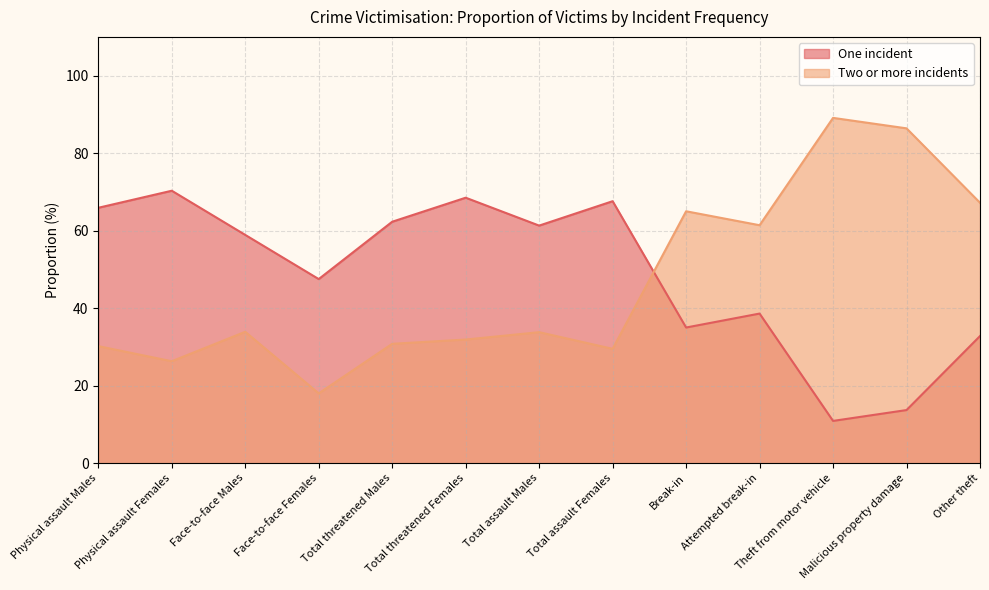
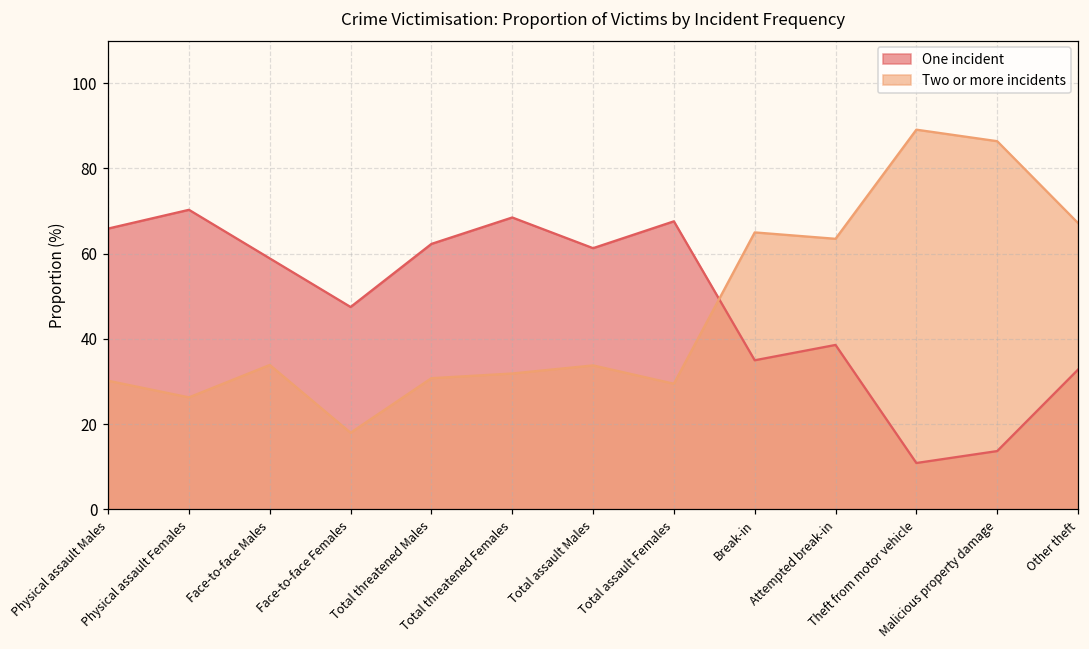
  {
    "One incident": {
      "Physical assault Males": 66,
      "Physical assault Females": 70,
      "Face-to-face Males": 59,
      "Face-to-face Females": 48,
      "Total threatened Males": 62,
      "Total threatened Females": 69,
      "Total assault Males": 61,
      "Total assault Females": 68,
      "Break-in": 35,
      "Attempted break-in": 39,
      "Theft from motor vehicle": 11,
      "Malicious property damage": 14,
      "Other theft": 33
    },
    "Two or more incidents": {
      "Physical assault Males": 30,
      "Physical assault Females": 26,
      "Face-to-face Males": 34,
      "Face-to-face Females": 18,
      "Total threatened Males": 31,
      "Total threatened Females": 32,
      "Total assault Males": 34,
      "Total assault Females": 30,
      "Break-in": 65,
-     "Attempted break-in": 61,
+     "Attempted break-in": 64,
      "Theft from motor vehicle": 89,
      "Malicious property damage": 86,
      "Other theft": 67
    }
  }
